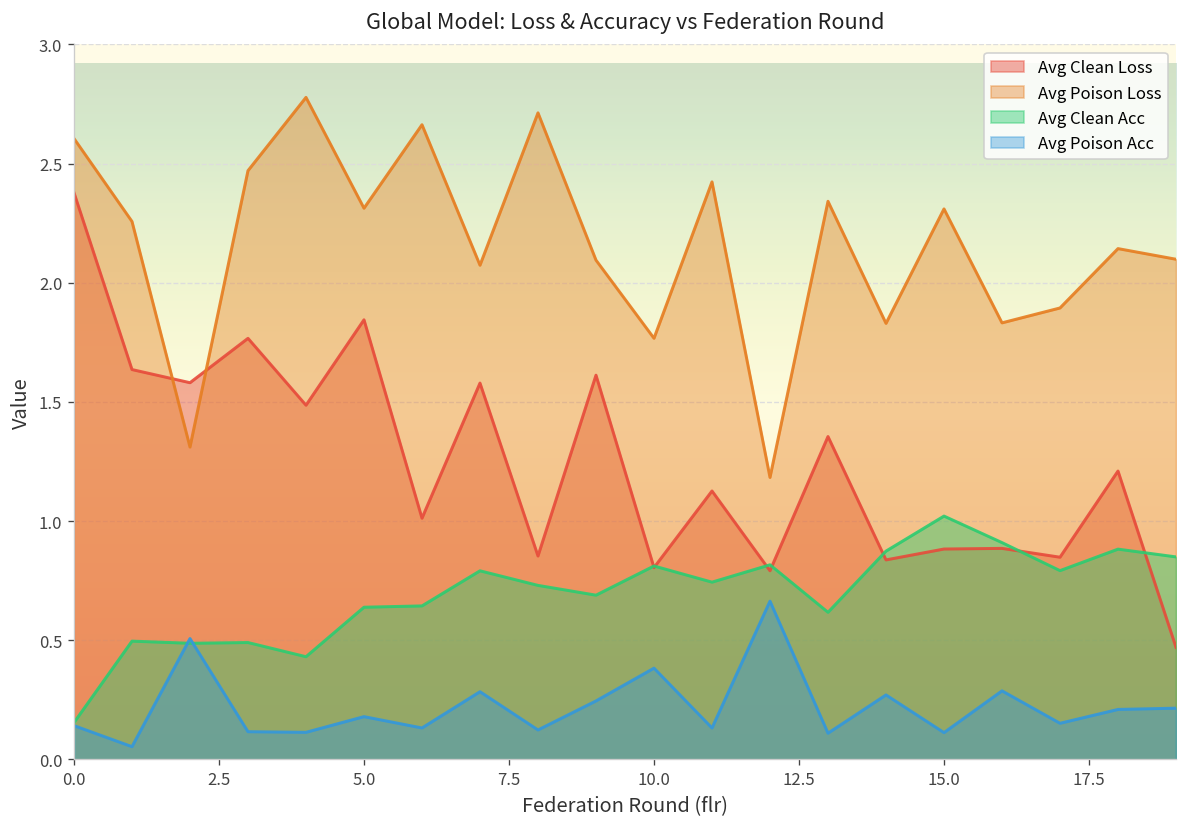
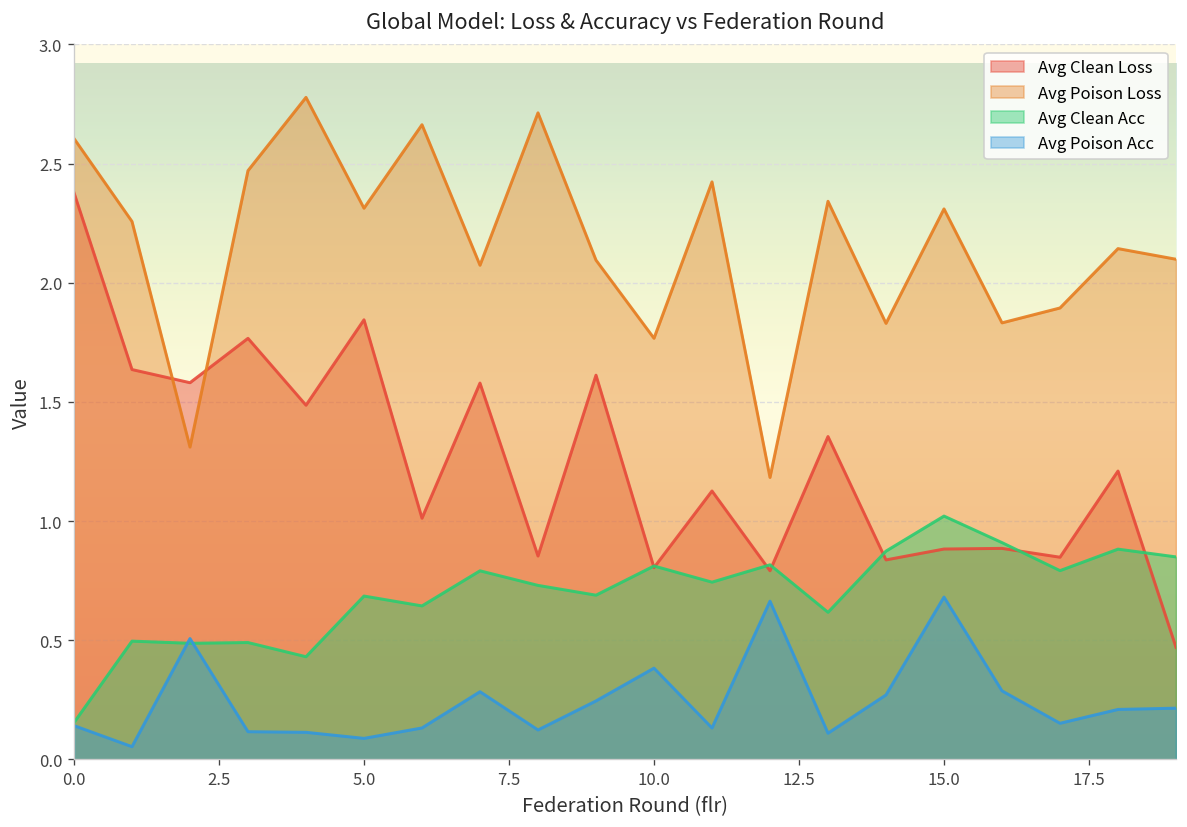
  {
    "Avg Clean Acc": {
-     "5.0": 0.64,
+     "5.0": 0.69,
      "15.0": 1.02
    },
    "Avg Poison Acc": {
-     "5.0": 0.18,
+     "5.0": 0.09,
      "10.0": 0.38,
-     "15.0": 0.11
+     "15.0": 0.68
    }
  }
